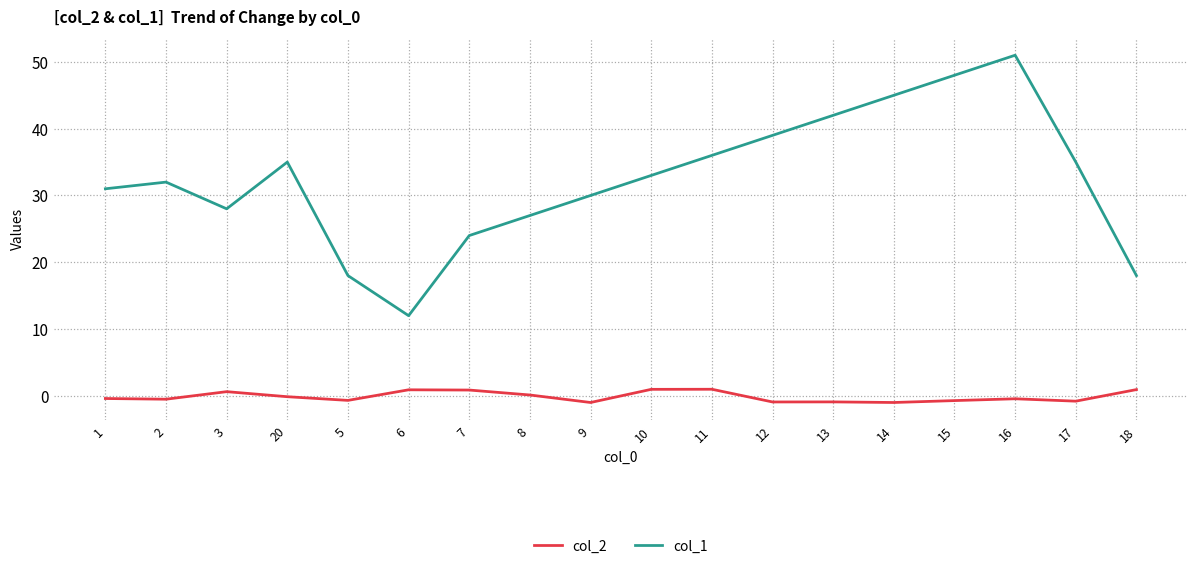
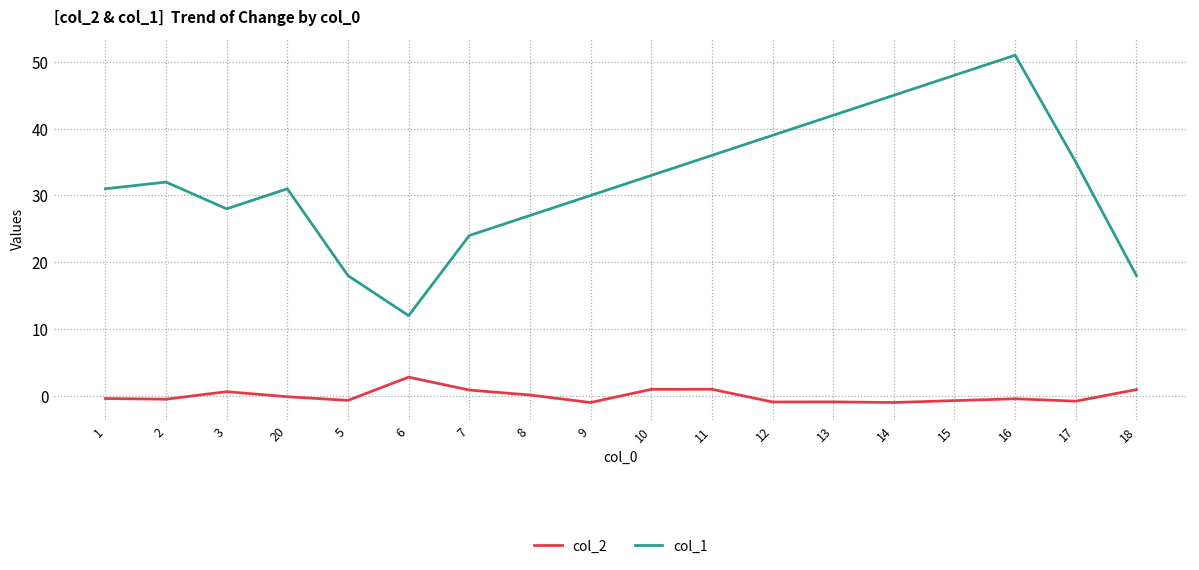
  {
    "col_2": {
      "1": 0,
      "2": -1,
      "3": 1,
      "20": 0,
      "5": -1,
-     "6": 1,
+     "6": 3,
      "7": 1,
      "8": 0,
      "9": -1,
      "10": 1,
      "11": 1,
      "12": -1,
      "13": -1,
      "14": -1,
      "15": -1,
      "16": 0,
      "17": -1,
      "18": 1
    },
    "col_1": {
      "1": 31,
      "2": 32,
      "3": 28,
-     "20": 35,
+     "20": 31,
      "5": 18,
      "6": 12,
      "7": 24,
      "8": 27,
      "9": 30,
      "10": 33,
      "11": 36,
      "12": 39,
      "13": 42,
      "14": 45,
      "15": 48,
      "16": 51,
      "17": 35,
      "18": 18
    }
  }
